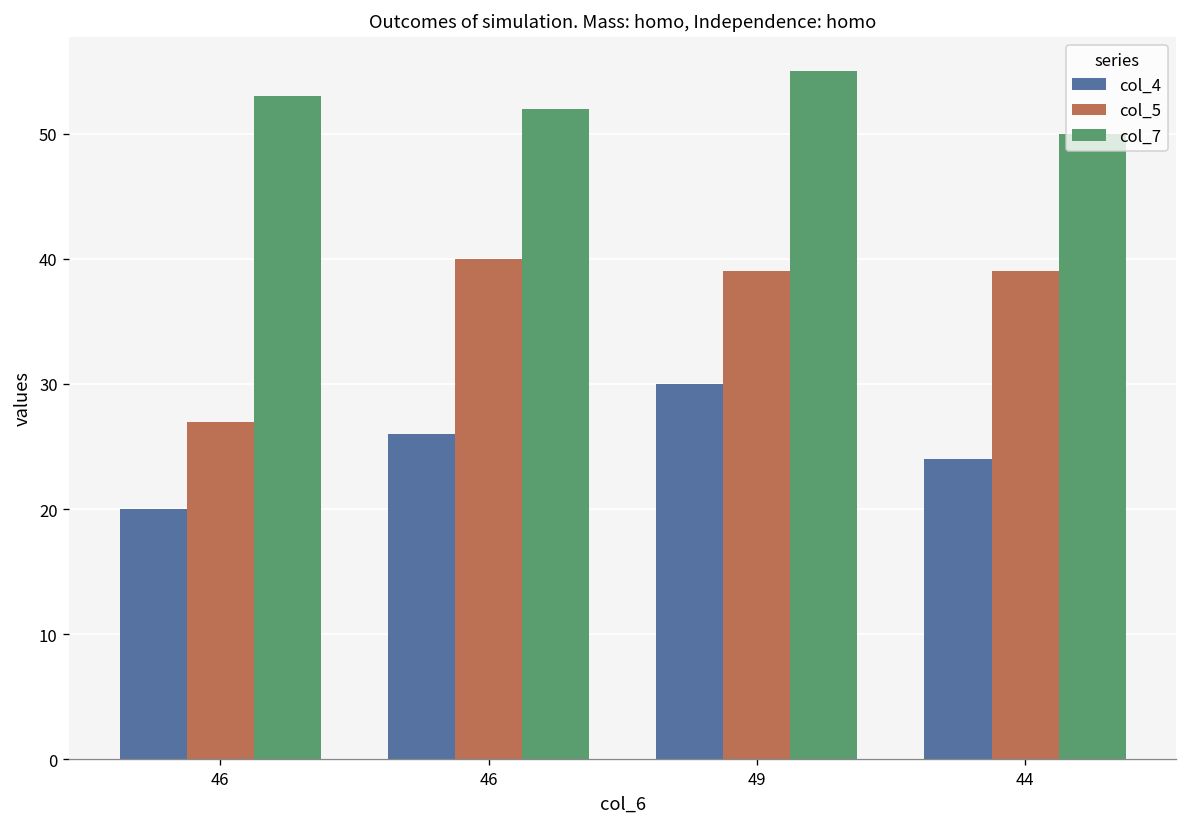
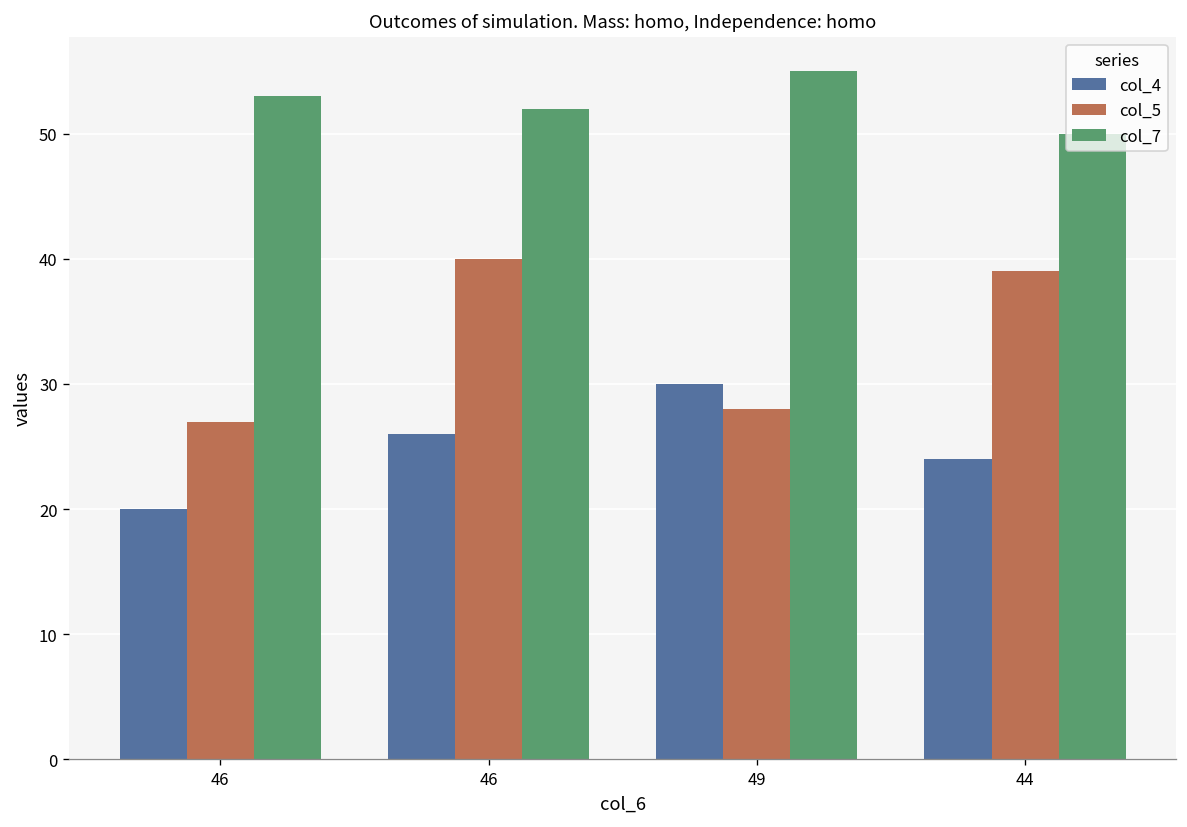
  {
    "col_4": {
      "49": 30,
      "44": 24
    },
    "col_5": {
-     "49": 39,
+     "49": 28,
      "44": 39
    },
    "col_7": {
      "49": 55
    }
  }
